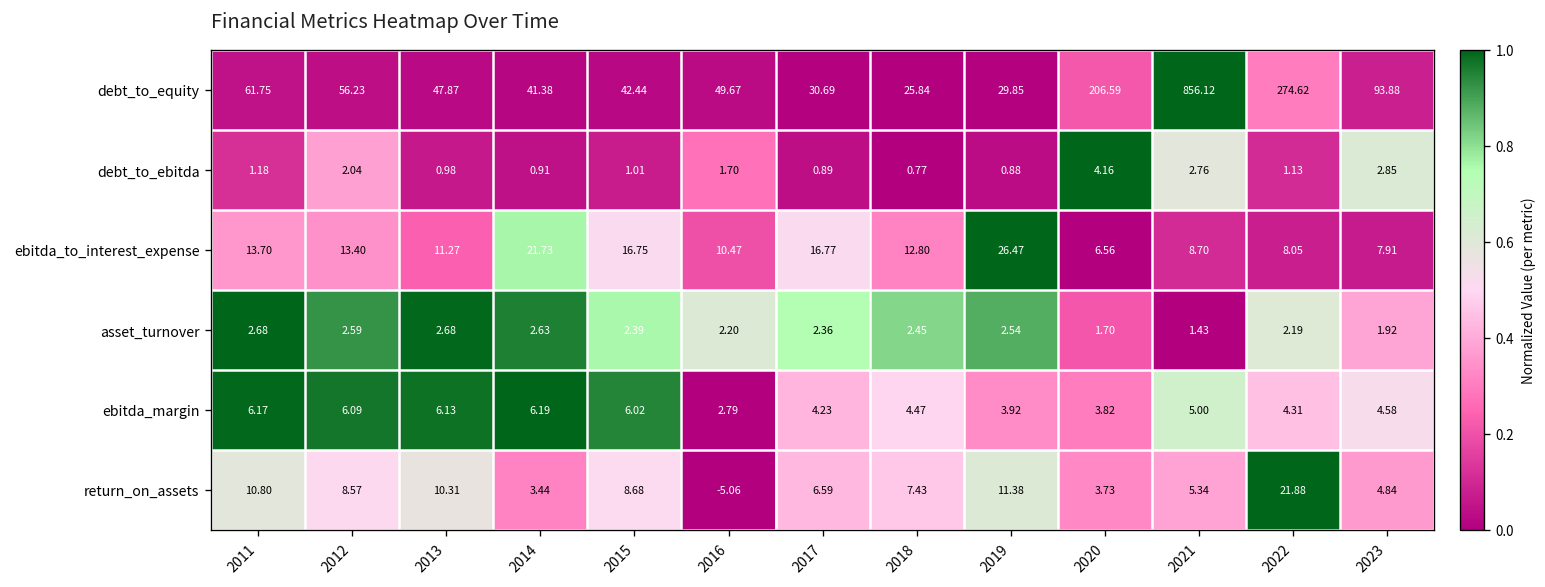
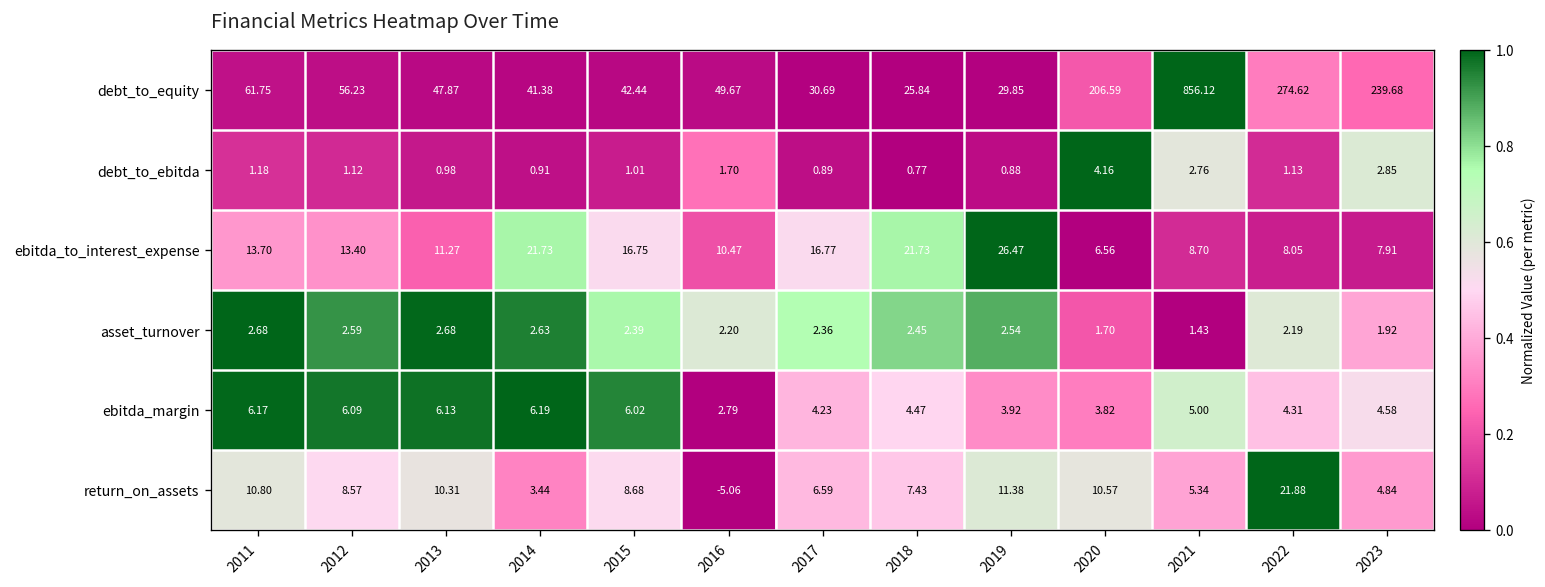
  {
    "debt_to_equity": {
      "2011": 61.75,
      "2012": 56.23,
      "2013": 47.87,
      "2014": 41.38,
      "2015": 42.44,
      "2016": 49.67,
      "2017": 30.69,
      "2018": 25.84,
      "2019": 29.85,
      "2020": 206.59,
      "2021": 856.12,
      "2022": 274.62,
-     "2023": 93.88
+     "2023": 239.68
    },
    "debt_to_ebitda": {
      "2011": 1.18,
-     "2012": 2.04,
+     "2012": 1.12,
      "2013": 0.98,
      "2014": 0.91,
      "2015": 1.01,
      "2016": 1.70,
      "2017": 0.89,
      "2018": 0.77,
      "2019": 0.88,
      "2020": 4.16,
      "2021": 2.76,
      "2022": 1.13,
      "2023": 2.85
    },
    "ebitda_to_interest_expense": {
      "2011": 13.70,
      "2012": 13.40,
      "2013": 11.27,
      "2014": 21.73,
      "2015": 16.75,
      "2016": 10.47,
      "2017": 16.77,
-     "2018": 12.80,
+     "2018": 21.73,
      "2019": 26.47,
      "2020": 6.56,
      "2021": 8.70,
      "2022": 8.05,
      "2023": 7.91
    },
    "asset_turnover": {
      "2011": 2.68,
      "2012": 2.59,
      "2013": 2.68,
      "2014": 2.63,
      "2015": 2.39,
      "2016": 2.20,
      "2017": 2.36,
      "2018": 2.45,
      "2019": 2.54,
      "2020": 1.70,
      "2021": 1.43,
      "2022": 2.19,
      "2023": 1.92
    },
    "ebitda_margin": {
      "2011": 6.17,
      "2012": 6.09,
      "2013": 6.13,
      "2014": 6.19,
      "2015": 6.02,
      "2016": 2.79,
      "2017": 4.23,
      "2018": 4.47,
      "2019": 3.92,
      "2020": 3.82,
      "2021": 5.00,
      "2022": 4.31,
      "2023": 4.58
    },
    "return_on_assets": {
      "2011": 10.80,
      "2012": 8.57,
      "2013": 10.31,
      "2014": 3.44,
      "2015": 8.68,
      "2016": -5.06,
      "2017": 6.59,
      "2018": 7.43,
      "2019": 11.38,
-     "2020": 3.73,
+     "2020": 10.57,
      "2021": 5.34,
      "2022": 21.88,
      "2023": 4.84
    }
  }
